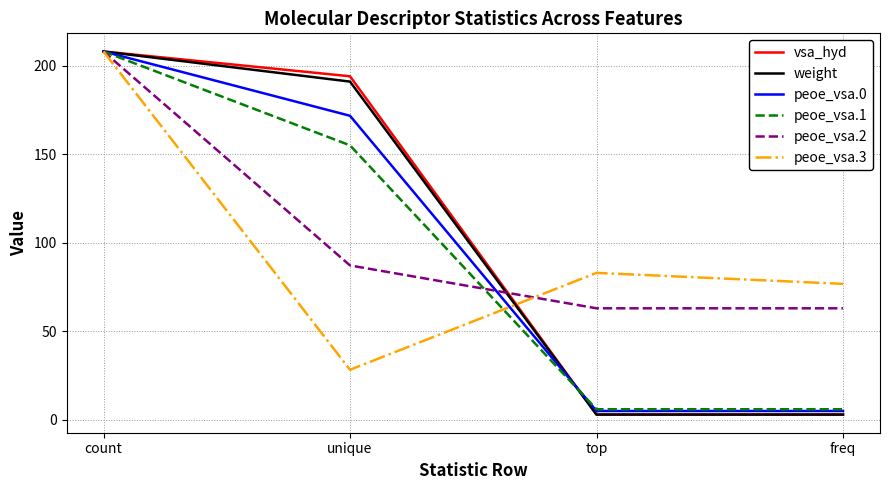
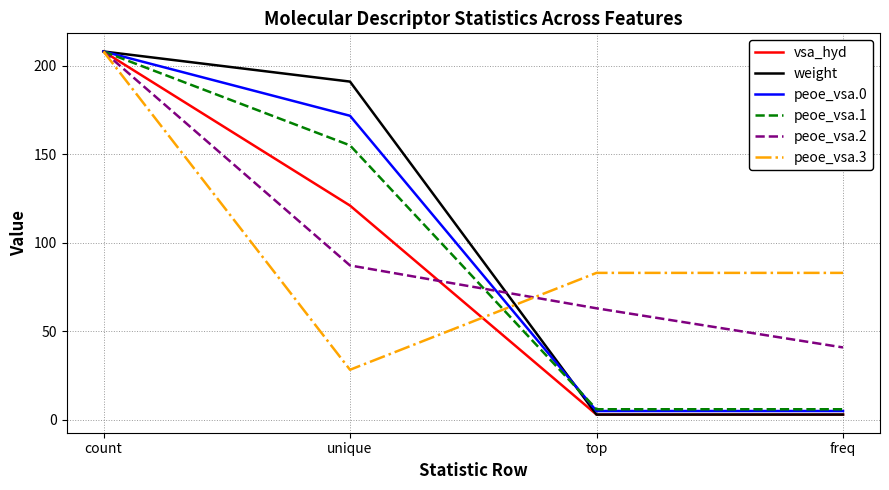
  {
    "vsa_hyd": {
-     "unique": 194
+     "unique": 121
    },
    "weight": {
      "unique": 191
    },
    "peoe_vsa.0": {
      "unique": 172
    },
    "peoe_vsa.1": {
      "unique": 155
    },
    "peoe_vsa.2": {
      "unique": 87,
      "top": 63,
-     "freq": 63
+     "freq": 41
    },
    "peoe_vsa.3": {
      "unique": 28,
      "top": 83,
-     "freq": 77
+     "freq": 83
    }
  }
